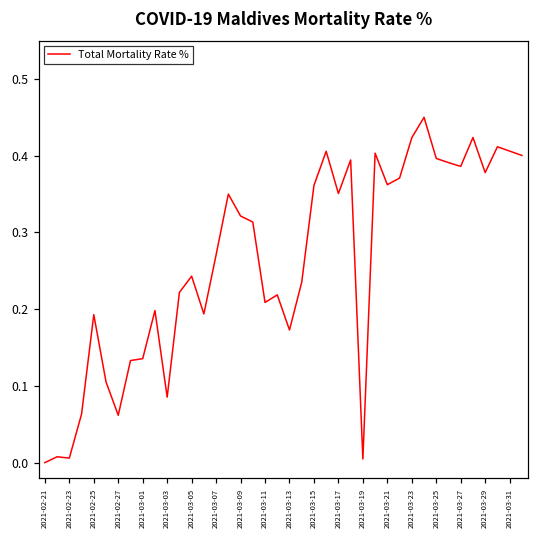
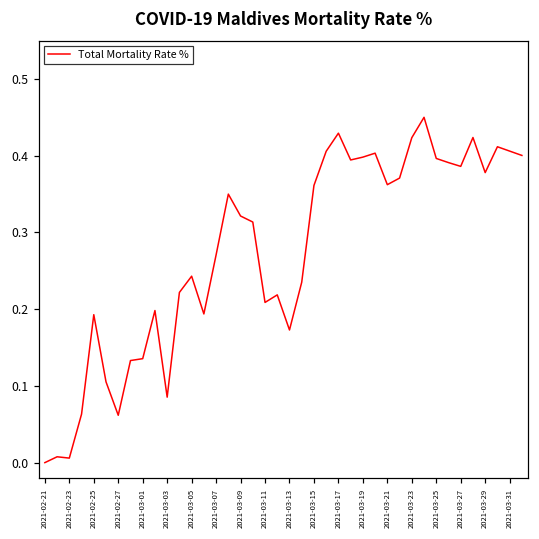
  {
    "2021-02-21": 0.00,
    "2021-02-23": 0.01,
    "2021-02-25": 0.19,
    "2021-02-27": 0.06,
    "2021-03-01": 0.14,
    "2021-03-03": 0.09,
    "2021-03-05": 0.24,
    "2021-03-07": 0.27,
    "2021-03-09": 0.32,
    "2021-03-11": 0.21,
    "2021-03-13": 0.17,
    "2021-03-15": 0.36,
-   "2021-03-17": 0.35,
-   "2021-03-19": 0.00,
+   "2021-03-17": 0.43,
+   "2021-03-19": 0.40,
    "2021-03-21": 0.36,
    "2021-03-23": 0.42,
    "2021-03-25": 0.40,
    "2021-03-27": 0.39,
    "2021-03-29": 0.38,
    "2021-03-31": 0.41
  }
